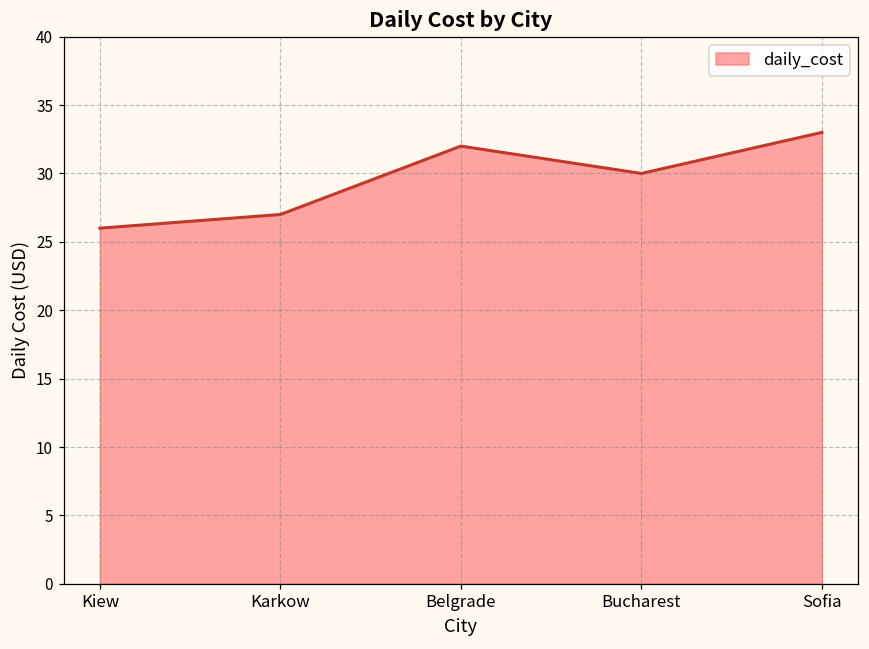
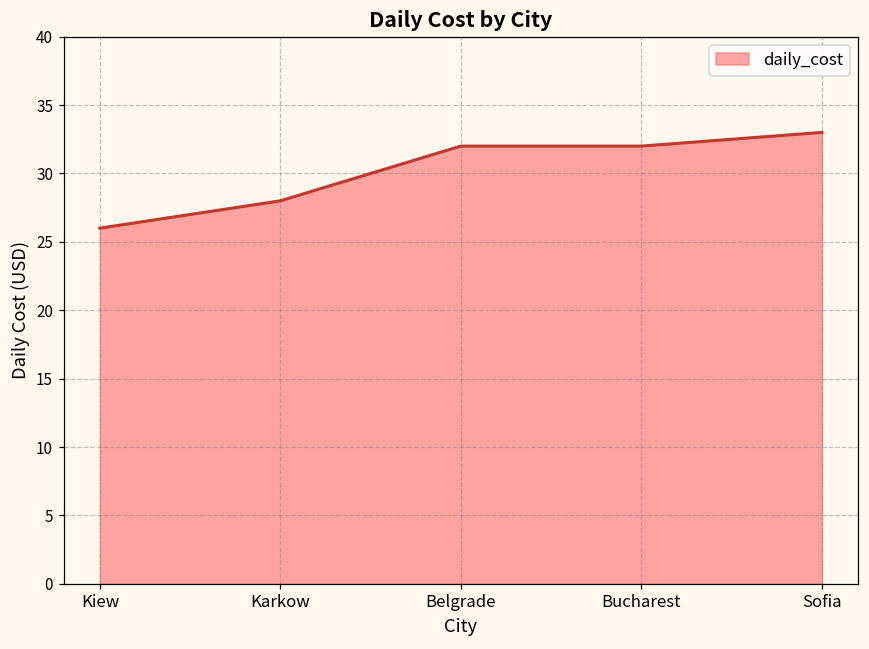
  {
    "Kiew": 26,
-   "Karkow": 27,
+   "Karkow": 28,
    "Belgrade": 32,
-   "Bucharest": 30,
+   "Bucharest": 32,
    "Sofia": 33
  }
